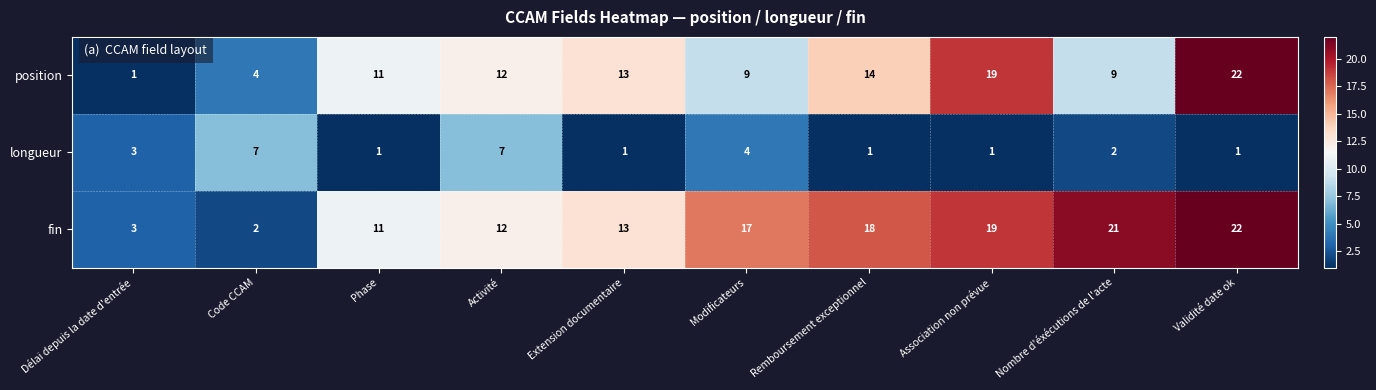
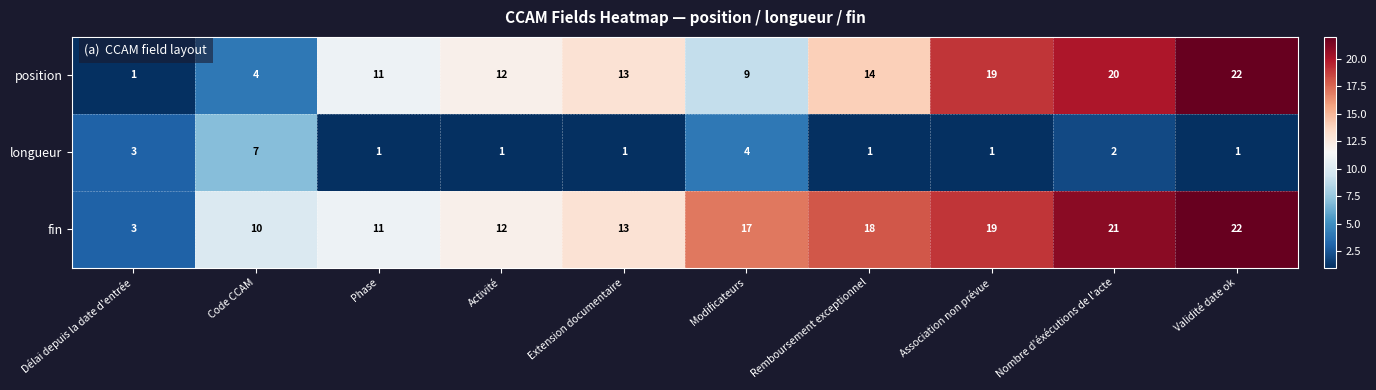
  {
    "position": {
      "Délai depuis la date d'entrée": 1,
      "Code CCAM": 4,
      "Phase": 11,
      "Activité": 12,
      "Extension documentaire": 13,
      "Modificateurs": 9,
      "Remboursement exceptionnel": 14,
      "Association non prévue": 19,
-     "Nombre d'éxécutions de l'acte": 9,
+     "Nombre d'éxécutions de l'acte": 20,
      "Validité date ok": 22
    },
    "longueur": {
      "Délai depuis la date d'entrée": 3,
      "Code CCAM": 7,
      "Phase": 1,
-     "Activité": 7,
+     "Activité": 1,
      "Extension documentaire": 1,
      "Modificateurs": 4,
      "Remboursement exceptionnel": 1,
      "Association non prévue": 1,
      "Nombre d'éxécutions de l'acte": 2,
      "Validité date ok": 1
    },
    "fin": {
      "Délai depuis la date d'entrée": 3,
-     "Code CCAM": 2,
+     "Code CCAM": 10,
      "Phase": 11,
      "Activité": 12,
      "Extension documentaire": 13,
      "Modificateurs": 17,
      "Remboursement exceptionnel": 18,
      "Association non prévue": 19,
      "Nombre d'éxécutions de l'acte": 21,
      "Validité date ok": 22
    }
  }
